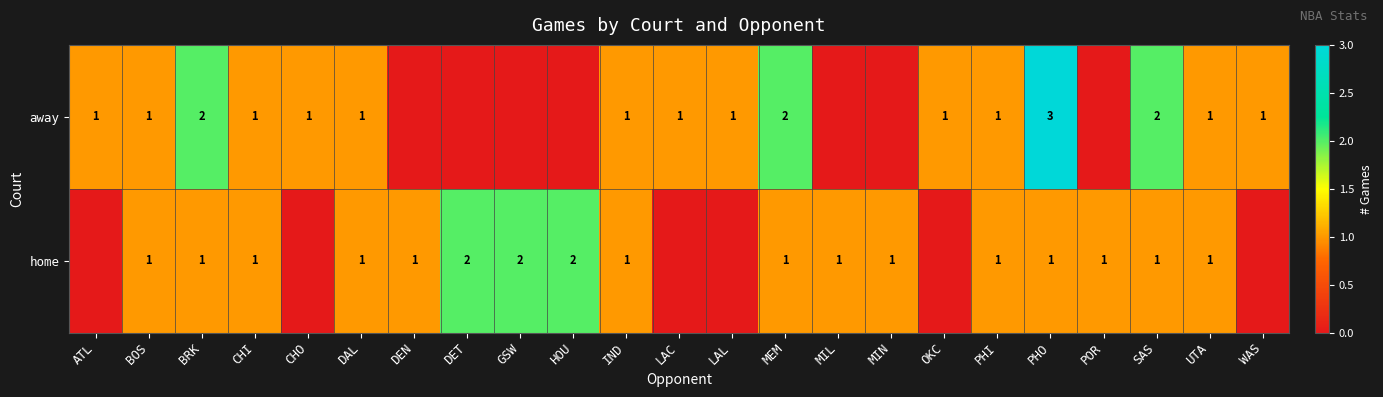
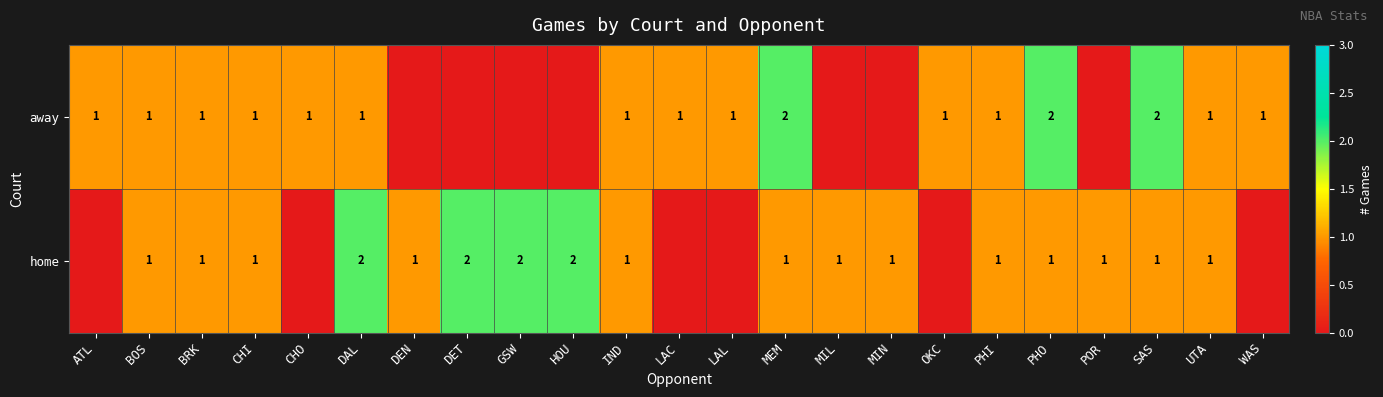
  {
    "away": {
      "ATL": 1,
      "BOS": 1,
-     "BRK": 2,
+     "BRK": 1,
      "CHI": 1,
      "CHO": 1,
      "DAL": 1,
      "IND": 1,
      "LAC": 1,
      "LAL": 1,
      "MEM": 2,
      "OKC": 1,
      "PHI": 1,
-     "PHO": 3,
+     "PHO": 2,
      "SAS": 2,
      "UTA": 1,
      "WAS": 1
    },
    "home": {
      "BOS": 1,
      "BRK": 1,
      "CHI": 1,
-     "DAL": 1,
+     "DAL": 2,
      "DEN": 1,
      "DET": 2,
      "GSW": 2,
      "HOU": 2,
      "IND": 1,
      "MEM": 1,
      "MIL": 1,
      "MIN": 1,
      "PHI": 1,
      "PHO": 1,
      "POR": 1,
      "SAS": 1,
      "UTA": 1
    }
  }
